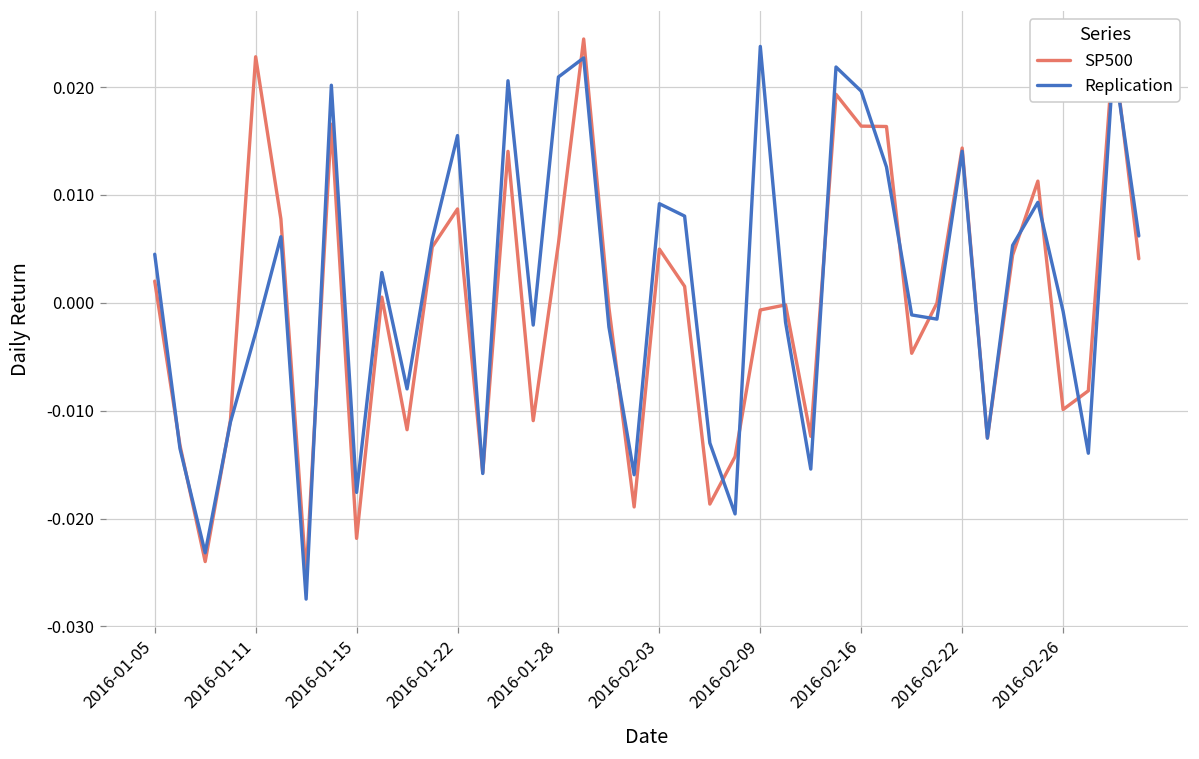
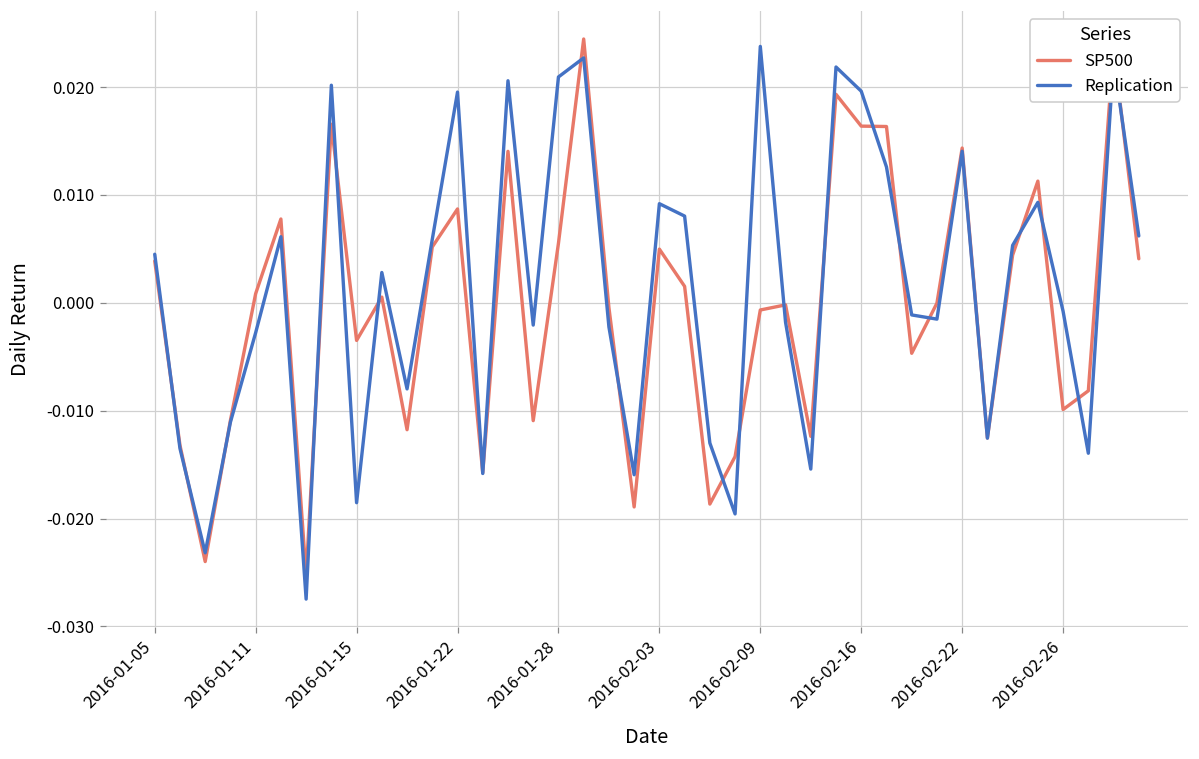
  {
    "SP500": {
-     "2016-01-05": 0.002,
-     "2016-01-11": 0.023,
-     "2016-01-15": -0.022,
+     "2016-01-05": 0.004,
+     "2016-01-11": 0.001,
+     "2016-01-15": -0.003,
      "2016-01-22": 0.009,
      "2016-01-28": 0.006,
      "2016-02-03": 0.005,
      "2016-02-09": -0.001,
      "2016-02-16": 0.016,
      "2016-02-22": 0.014,
      "2016-02-26": -0.010
    },
    "Replication": {
      "2016-01-05": 0.005,
      "2016-01-11": -0.003,
-     "2016-01-15": -0.018,
-     "2016-01-22": 0.016,
+     "2016-01-15": -0.019,
+     "2016-01-22": 0.020,
      "2016-01-28": 0.021,
      "2016-02-03": 0.009,
      "2016-02-09": 0.024,
      "2016-02-16": 0.020,
      "2016-02-22": 0.014,
      "2016-02-26": -0.001
    }
  }
